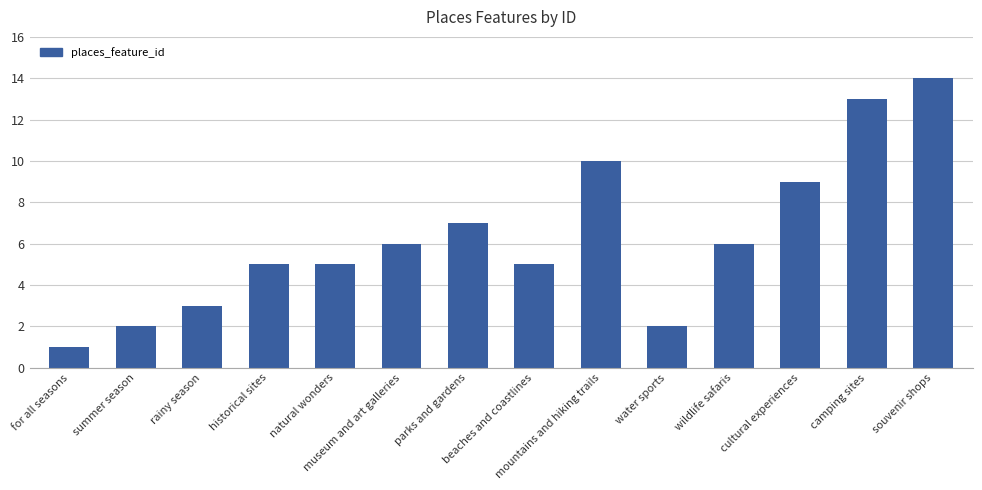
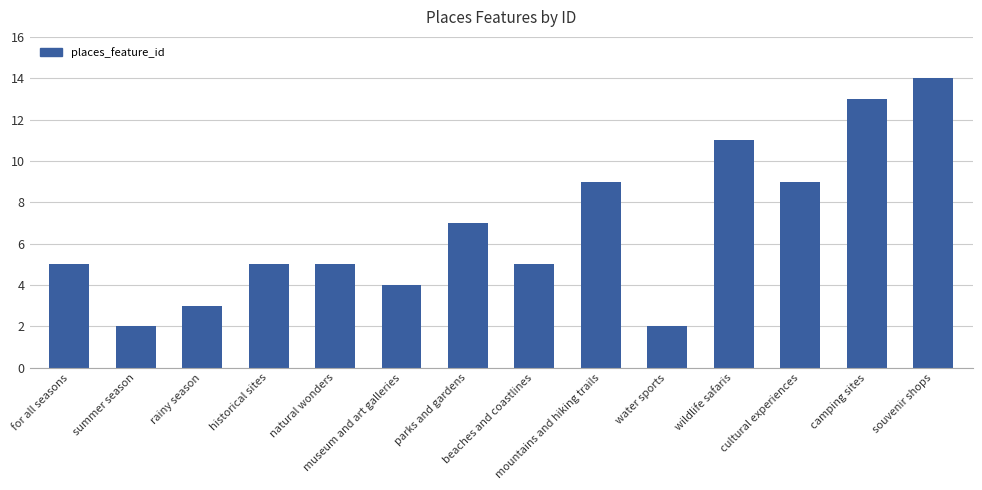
  {
-   "for all seasons": 1,
+   "for all seasons": 5,
    "summer season": 2,
    "rainy season": 3,
    "historical sites": 5,
    "natural wonders": 5,
-   "museum and art galleries": 6,
+   "museum and art galleries": 4,
    "parks and gardens": 7,
    "beaches and coastlines": 5,
-   "mountains and hiking trails": 10,
+   "mountains and hiking trails": 9,
    "water sports": 2,
-   "wildlife safaris": 6,
+   "wildlife safaris": 11,
    "cultural experiences": 9,
    "camping sites": 13,
    "souvenir shops": 14
  }
